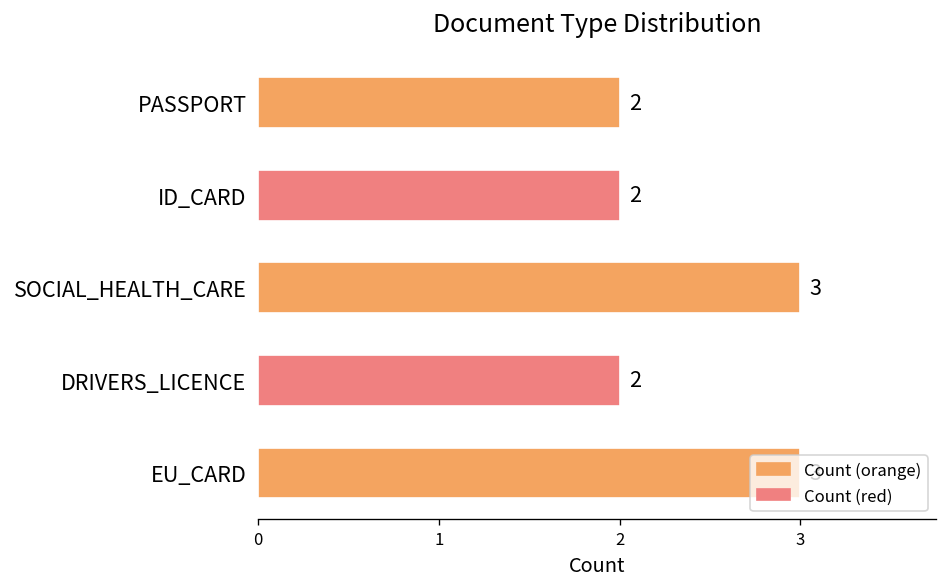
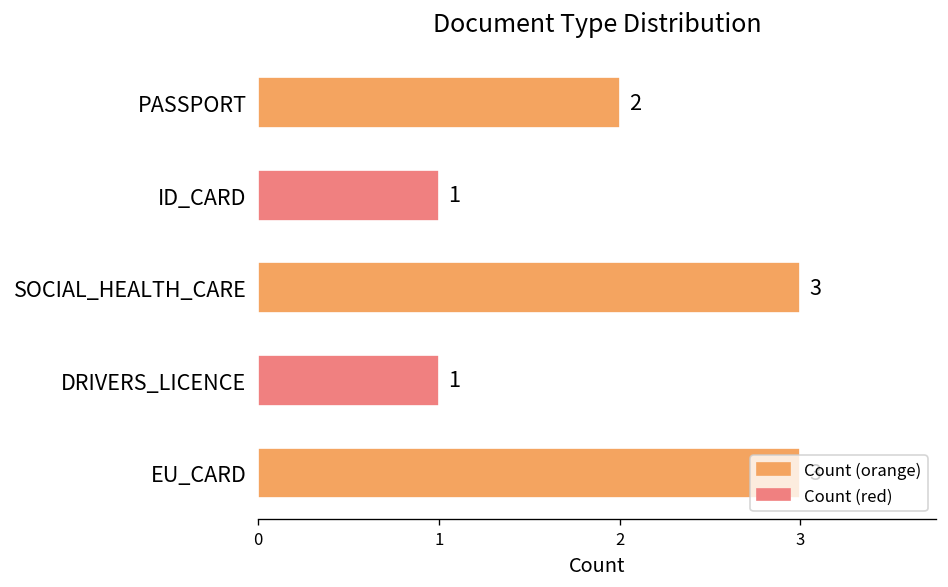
  {
    "PASSPORT": 2,
-   "ID_CARD": 2,
+   "ID_CARD": 1,
    "SOCIAL_HEALTH_CARE": 3,
-   "DRIVERS_LICENCE": 2
+   "DRIVERS_LICENCE": 1
  }
